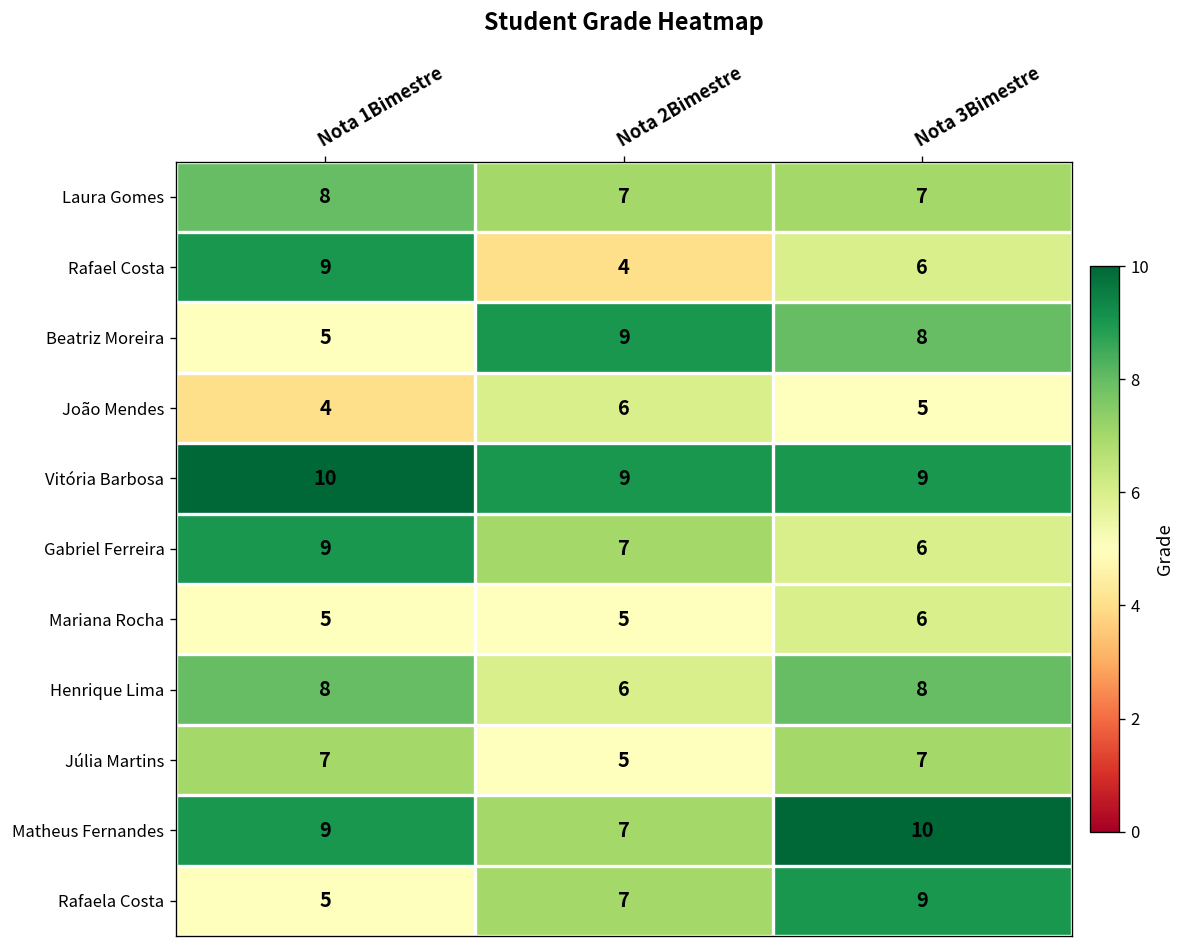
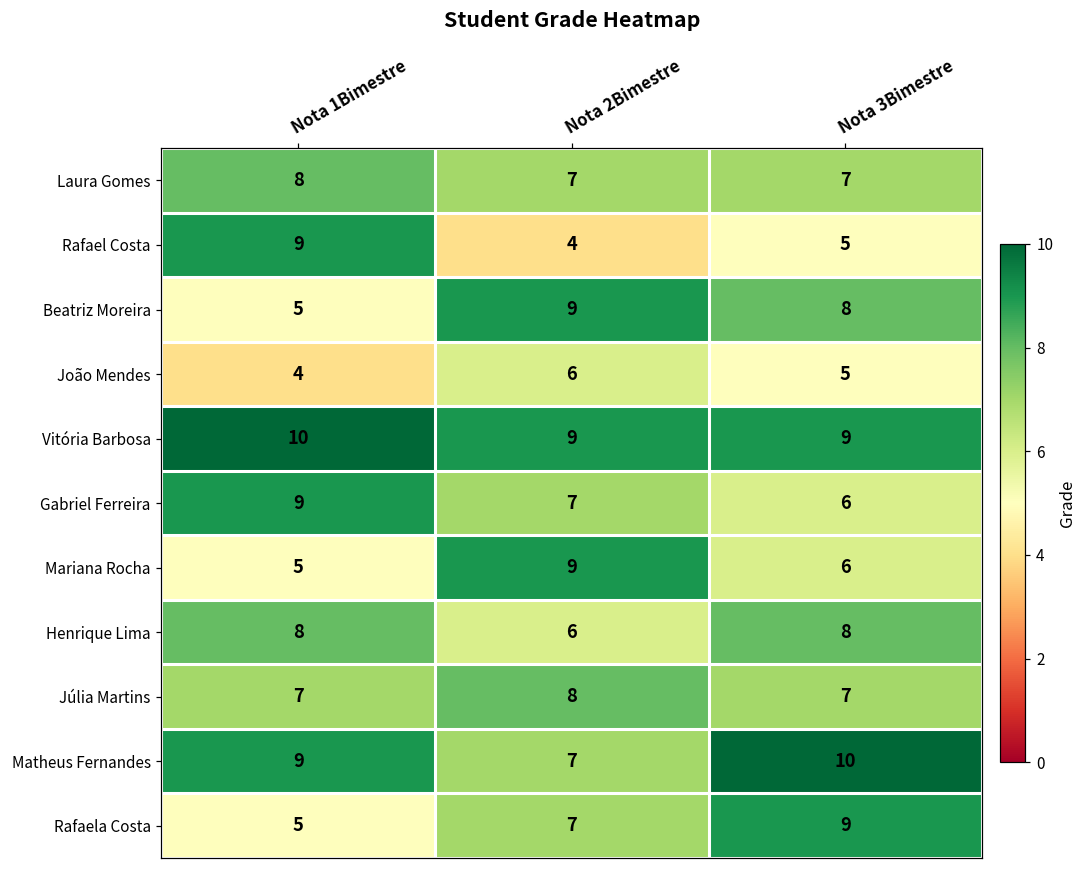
  {
    "Laura Gomes": {
      "Nota 1Bimestre": 8,
      "Nota 2Bimestre": 7,
      "Nota 3Bimestre": 7
    },
    "Rafael Costa": {
      "Nota 1Bimestre": 9,
      "Nota 2Bimestre": 4,
-     "Nota 3Bimestre": 6
+     "Nota 3Bimestre": 5
    },
    "Beatriz Moreira": {
      "Nota 1Bimestre": 5,
      "Nota 2Bimestre": 9,
      "Nota 3Bimestre": 8
    },
    "João Mendes": {
      "Nota 1Bimestre": 4,
      "Nota 2Bimestre": 6,
      "Nota 3Bimestre": 5
    },
    "Vitória Barbosa": {
      "Nota 1Bimestre": 10,
      "Nota 2Bimestre": 9,
      "Nota 3Bimestre": 9
    },
    "Gabriel Ferreira": {
      "Nota 1Bimestre": 9,
      "Nota 2Bimestre": 7,
      "Nota 3Bimestre": 6
    },
    "Mariana Rocha": {
      "Nota 1Bimestre": 5,
-     "Nota 2Bimestre": 5,
+     "Nota 2Bimestre": 9,
      "Nota 3Bimestre": 6
    },
    "Henrique Lima": {
      "Nota 1Bimestre": 8,
      "Nota 2Bimestre": 6,
      "Nota 3Bimestre": 8
    },
    "Júlia Martins": {
      "Nota 1Bimestre": 7,
-     "Nota 2Bimestre": 5,
+     "Nota 2Bimestre": 8,
      "Nota 3Bimestre": 7
    },
    "Matheus Fernandes": {
      "Nota 1Bimestre": 9,
      "Nota 2Bimestre": 7,
      "Nota 3Bimestre": 10
    },
    "Rafaela Costa": {
      "Nota 1Bimestre": 5,
      "Nota 2Bimestre": 7,
      "Nota 3Bimestre": 9
    }
  }
